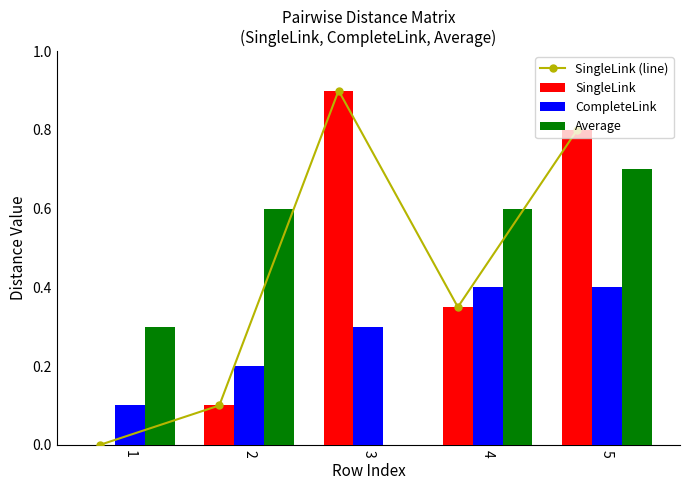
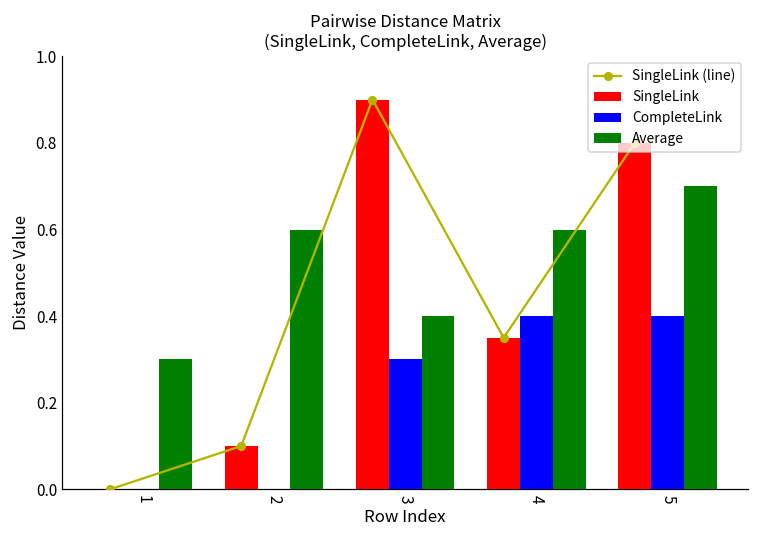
  {
    "SingleLink": {
      "1": 0.0,
      "2": 0.1,
      "3": 0.9,
      "4": 0.35
    },
    "CompleteLink": {
-     "1": 0.1,
-     "2": 0.2,
+     "1": 0.0,
+     "2": 0.0,
      "3": 0.3,
      "4": 0.4,
      "5": 0.4
    },
    "Average": {
      "1": 0.3,
      "2": 0.6,
-     "3": 0.0,
+     "3": 0.4,
      "4": 0.6,
      "5": 0.7
    }
  }
